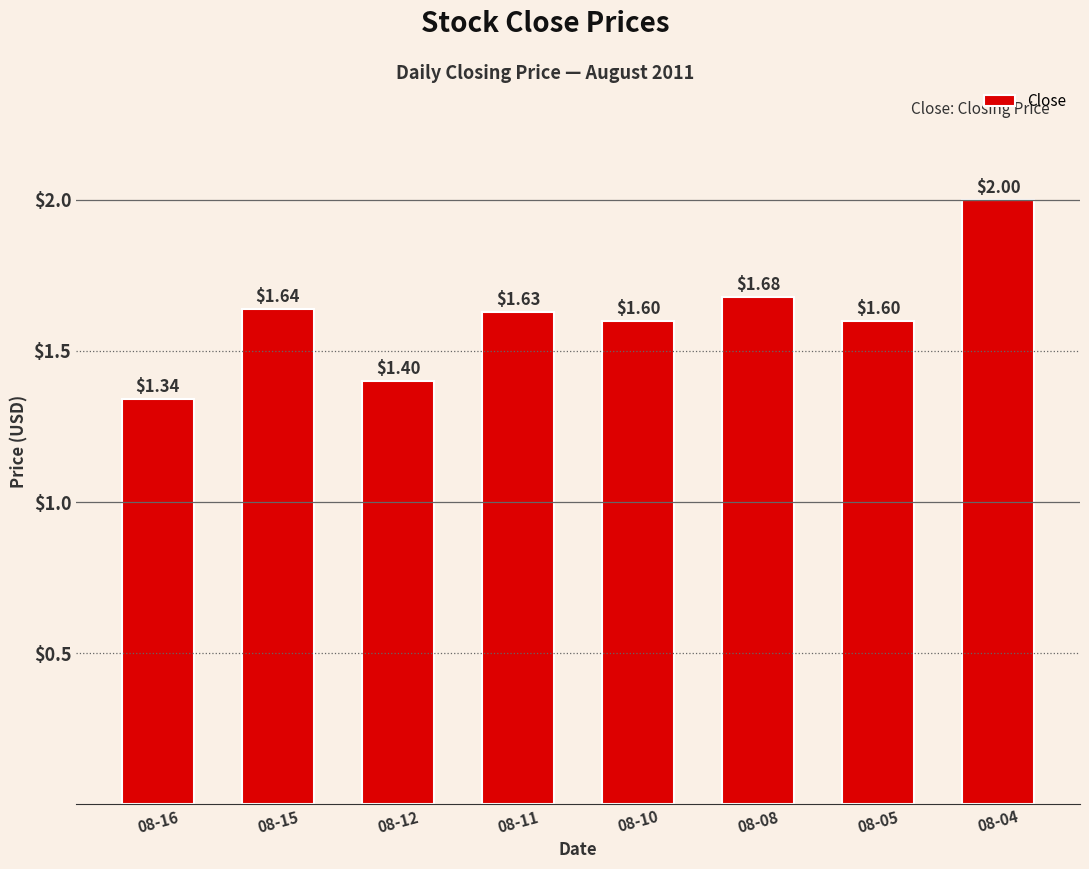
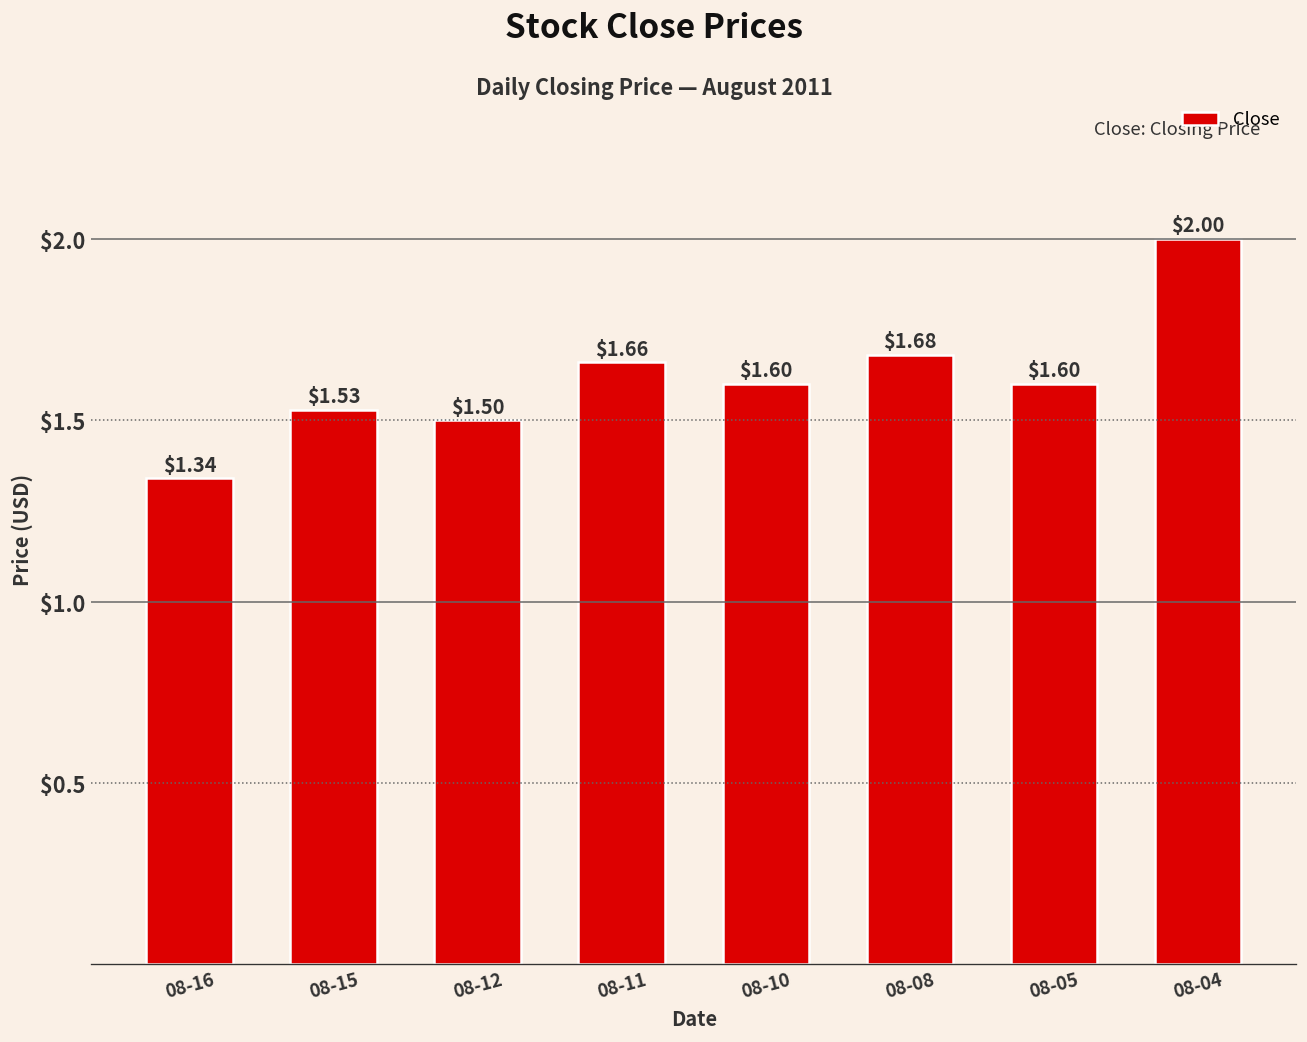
  {
    "08-16": "$1.34",
-   "08-15": "$1.64",
-   "08-12": "$1.40",
-   "08-11": "$1.63",
+   "08-15": "$1.53",
+   "08-12": "$1.50",
+   "08-11": "$1.66",
    "08-10": "$1.60",
    "08-08": "$1.68",
    "08-05": "$1.60",
    "08-04": "$2.00"
  }
